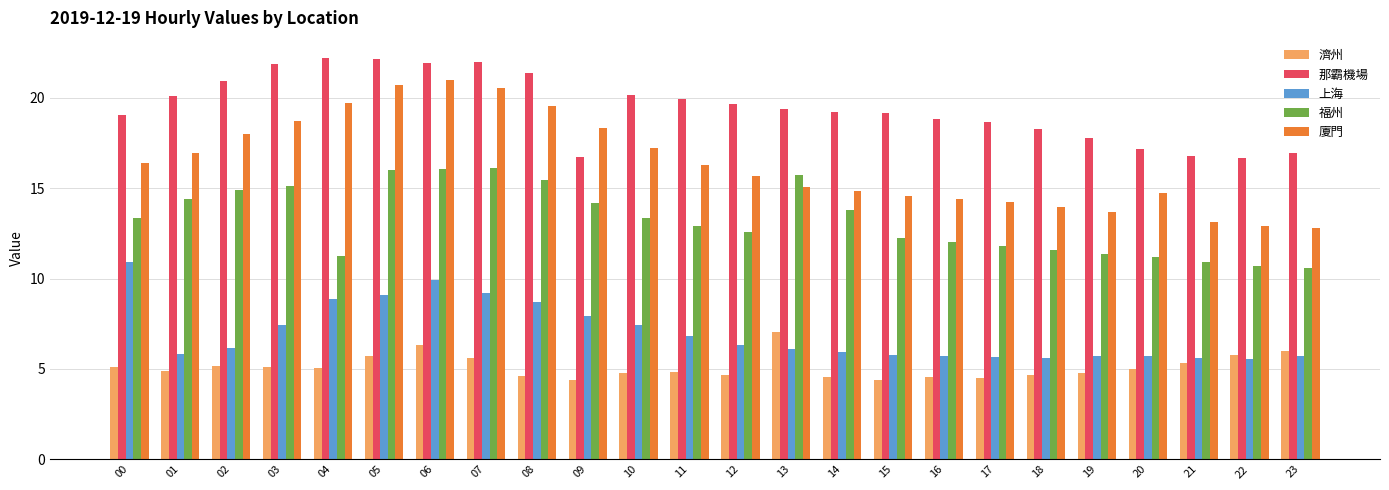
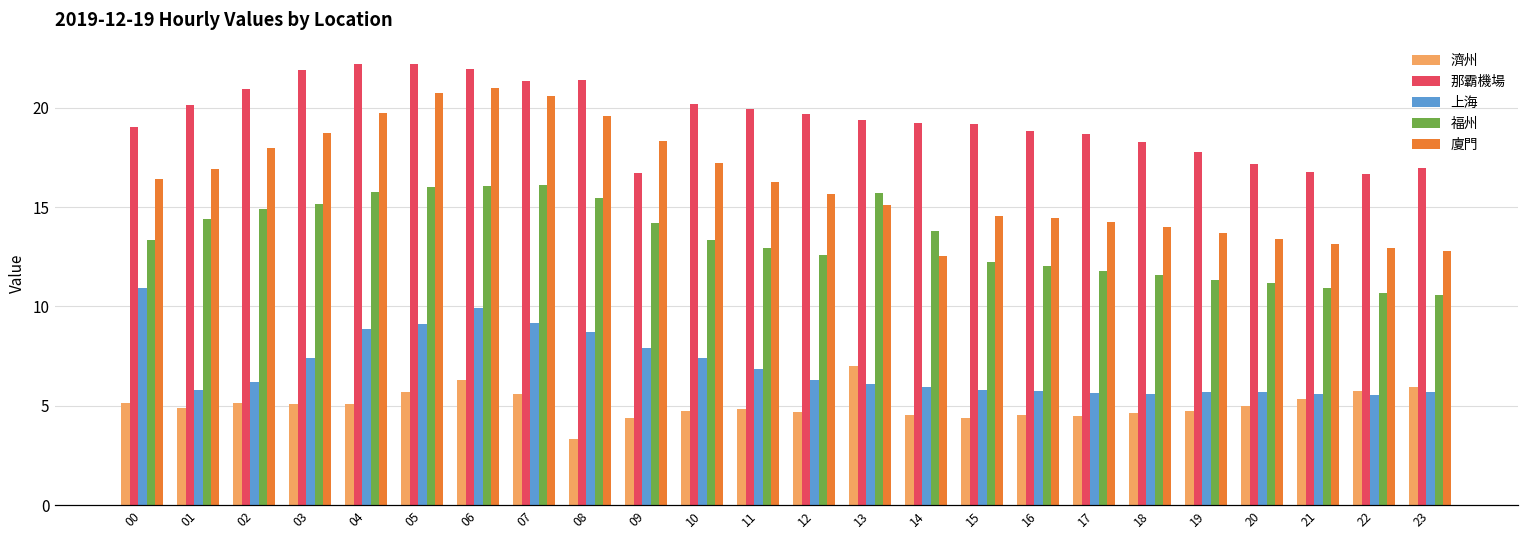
  {
    "濟州": {
      "00": 5.1,
      "01": 4.9,
      "02": 5.2,
      "03": 5.1,
      "04": 5.1,
      "05": 5.7,
      "06": 6.3,
      "07": 5.6,
-     "08": 4.6,
+     "08": 3.3,
      "09": 4.4,
      "10": 4.8,
      "11": 4.8,
      "12": 4.7,
      "13": 7.0,
      "14": 4.5,
      "15": 4.4,
      "16": 4.5,
      "17": 4.5,
      "18": 4.6,
      "19": 4.7,
      "20": 5.0,
      "21": 5.3,
      "22": 5.8,
      "23": 6.0
    },
    "那霸機場": {
      "00": 19.0,
      "01": 20.1,
      "02": 21.0,
      "03": 21.9,
      "04": 22.2,
      "05": 22.2,
      "06": 22.0,
-     "07": 22.0,
+     "07": 21.3,
      "08": 21.4,
      "09": 16.7,
      "10": 20.2,
      "11": 19.9,
      "12": 19.7,
      "13": 19.4,
      "14": 19.2,
      "15": 19.2,
      "16": 18.8,
      "17": 18.7,
      "18": 18.3,
      "19": 17.8,
      "20": 17.1,
      "21": 16.8,
      "22": 16.7,
      "23": 16.9
    },
    "上海": {
      "00": 10.9,
      "01": 5.8,
      "02": 6.2,
      "03": 7.4,
      "04": 8.8,
      "05": 9.1,
      "06": 9.9,
      "07": 9.2,
      "08": 8.7,
      "09": 7.9,
      "10": 7.4,
      "11": 6.8,
      "12": 6.3,
      "13": 6.1,
      "14": 5.9,
      "15": 5.8,
      "16": 5.7,
      "17": 5.6,
      "18": 5.6,
      "19": 5.7,
      "20": 5.7,
      "21": 5.6,
      "22": 5.6,
      "23": 5.7
    },
    "福州": {
      "00": 13.4,
      "01": 14.4,
      "02": 14.9,
      "03": 15.1,
-     "04": 11.2,
+     "04": 15.8,
      "05": 16.0,
      "06": 16.1,
      "07": 16.1,
      "08": 15.4,
      "09": 14.2,
      "10": 13.3,
      "11": 12.9,
      "12": 12.6,
      "13": 15.7,
      "14": 13.8,
      "15": 12.3,
      "16": 12.0,
      "17": 11.8,
      "18": 11.6,
      "19": 11.3,
      "20": 11.2,
      "21": 10.9,
      "22": 10.7,
      "23": 10.6
    },
    "廈門": {
      "00": 16.4,
      "01": 16.9,
      "02": 18.0,
      "03": 18.7,
      "04": 19.7,
      "05": 20.7,
      "06": 21.0,
      "07": 20.6,
      "08": 19.6,
      "09": 18.3,
      "10": 17.2,
      "11": 16.3,
      "12": 15.7,
      "13": 15.1,
-     "14": 14.8,
+     "14": 12.5,
      "15": 14.5,
      "16": 14.4,
      "17": 14.2,
      "18": 14.0,
      "19": 13.7,
-     "20": 14.7,
+     "20": 13.4,
      "21": 13.1,
      "22": 12.9,
      "23": 12.8
    }
  }
